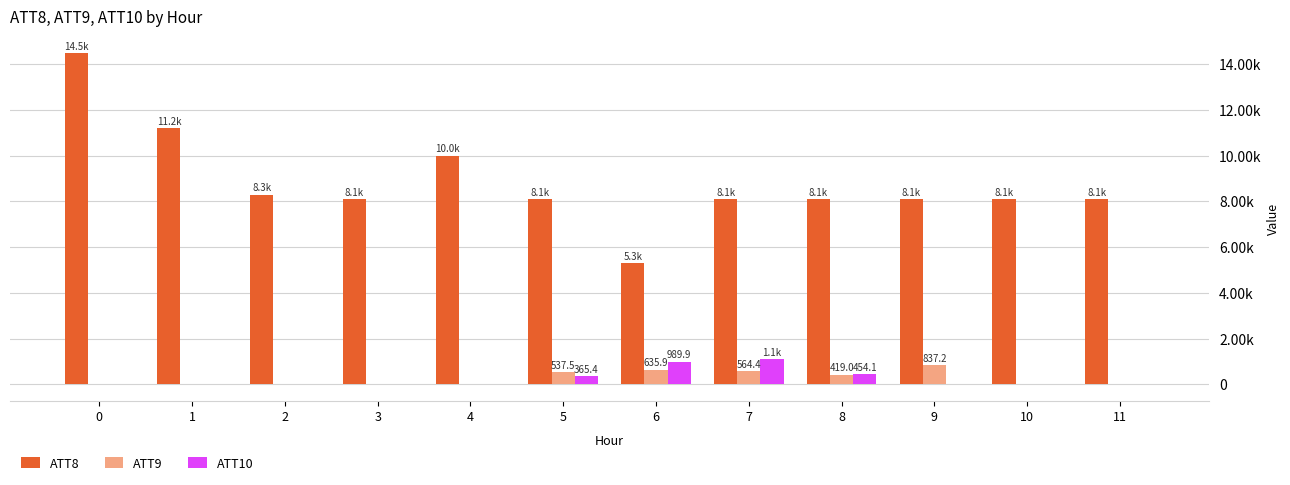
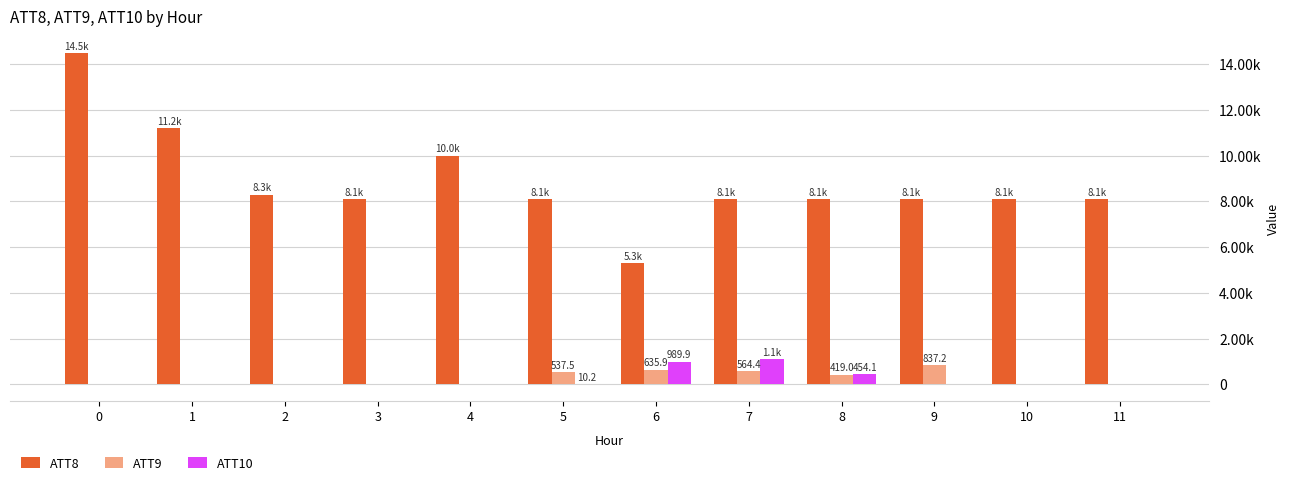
  {
    "ATT8": {
      "0": "14.5k",
      "1": "11.2k",
      "2": "8.3k",
      "3": "8.1k",
      "4": "10.0k",
      "5": "8.1k",
      "6": "5.3k",
      "7": "8.1k",
      "8": "8.1k",
      "9": "8.1k",
      "10": "8.1k",
      "11": "8.1k"
    },
    "ATT9": {
      "5": "537.5",
      "6": "635.9",
      "7": "564.4",
      "8": "419.0",
      "9": "837.2"
    },
    "ATT10": {
-     "5": "365.4",
+     "5": "10.2",
      "6": "989.9",
      "7": "1.1k",
      "8": "454.1"
    }
  }
